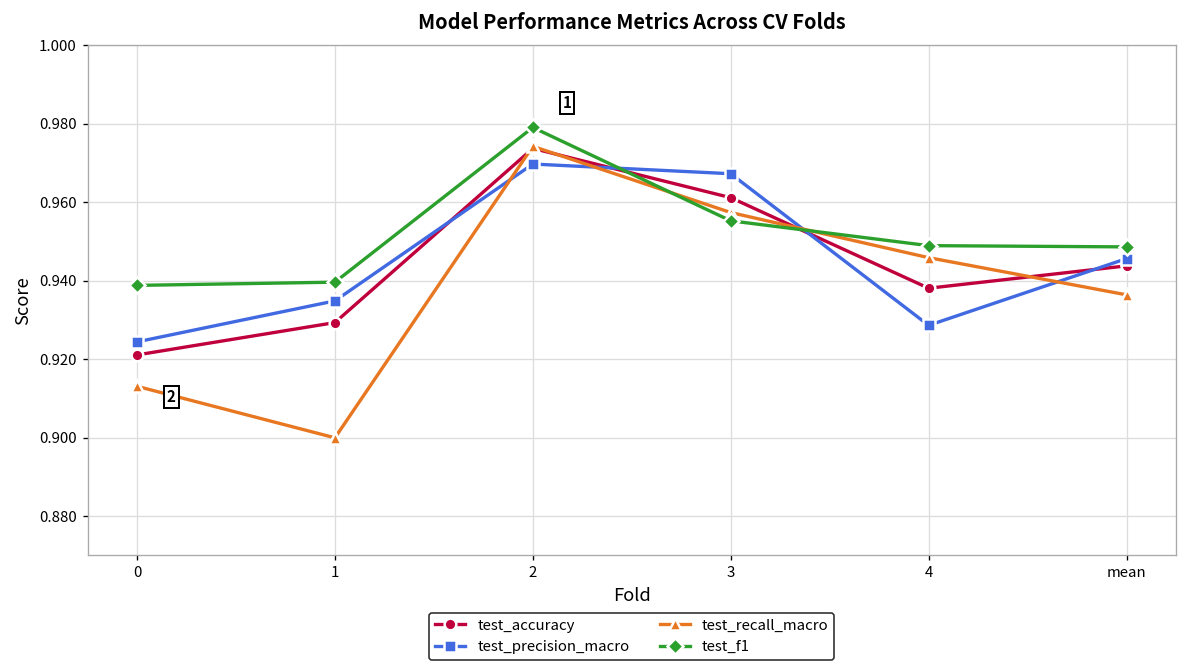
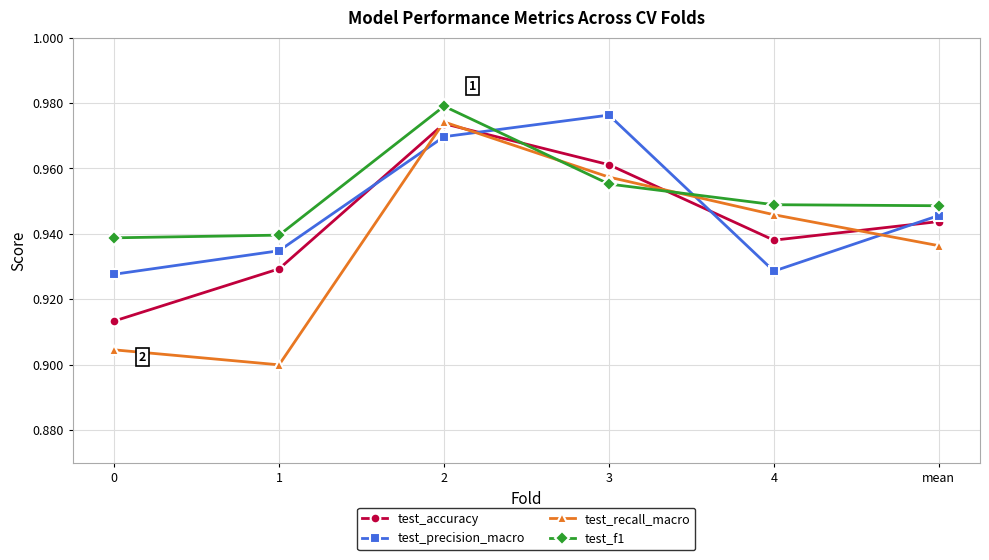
  {
    "test_accuracy": {
-     "0": 0.921,
+     "0": 0.913,
      "1": 0.929,
      "3": 0.961,
      "4": 0.938,
      "mean": 0.944
    },
    "test_precision_macro": {
-     "0": 0.924,
+     "0": 0.928,
      "1": 0.935,
      "2": 0.970,
-     "3": 0.967,
+     "3": 0.976,
      "4": 0.929,
      "mean": 0.946
    },
    "test_recall_macro": {
-     "0": 0.913,
+     "0": 0.905,
      "1": 0.900,
      "3": 0.957,
      "4": 0.946,
      "mean": 0.936
    },
    "test_f1": {
      "0": 0.939,
      "1": 0.940,
      "3": 0.955,
      "4": 0.949,
      "mean": 0.949
    }
  }
